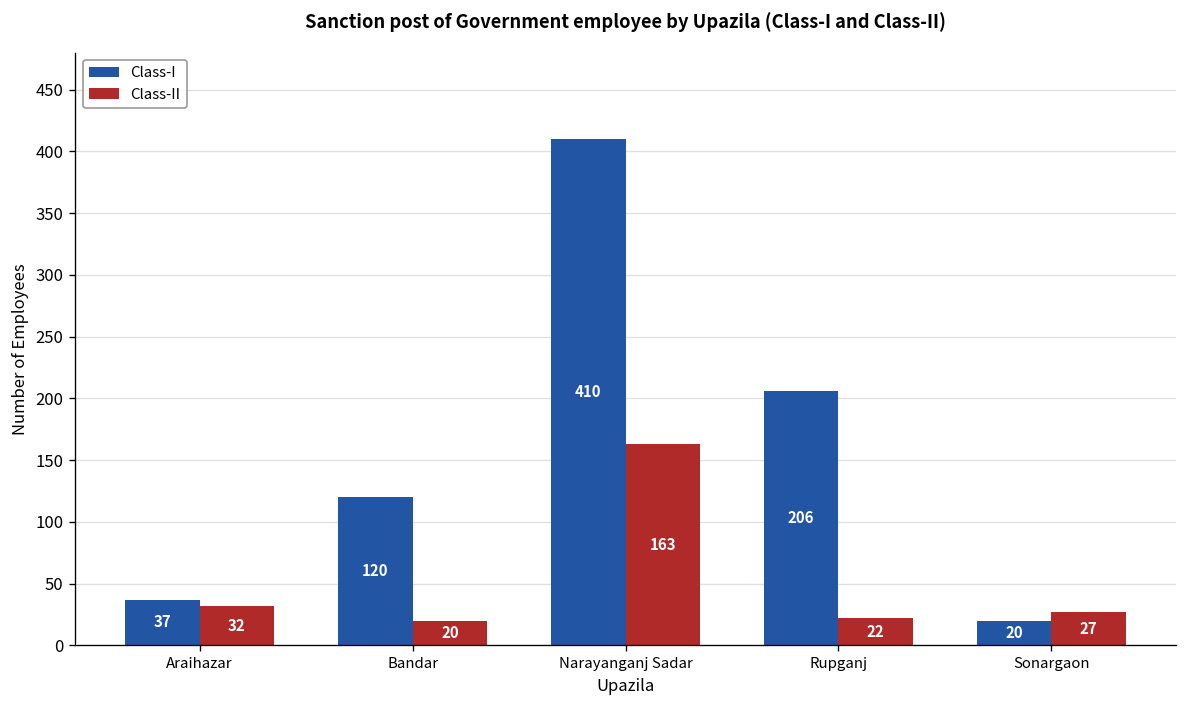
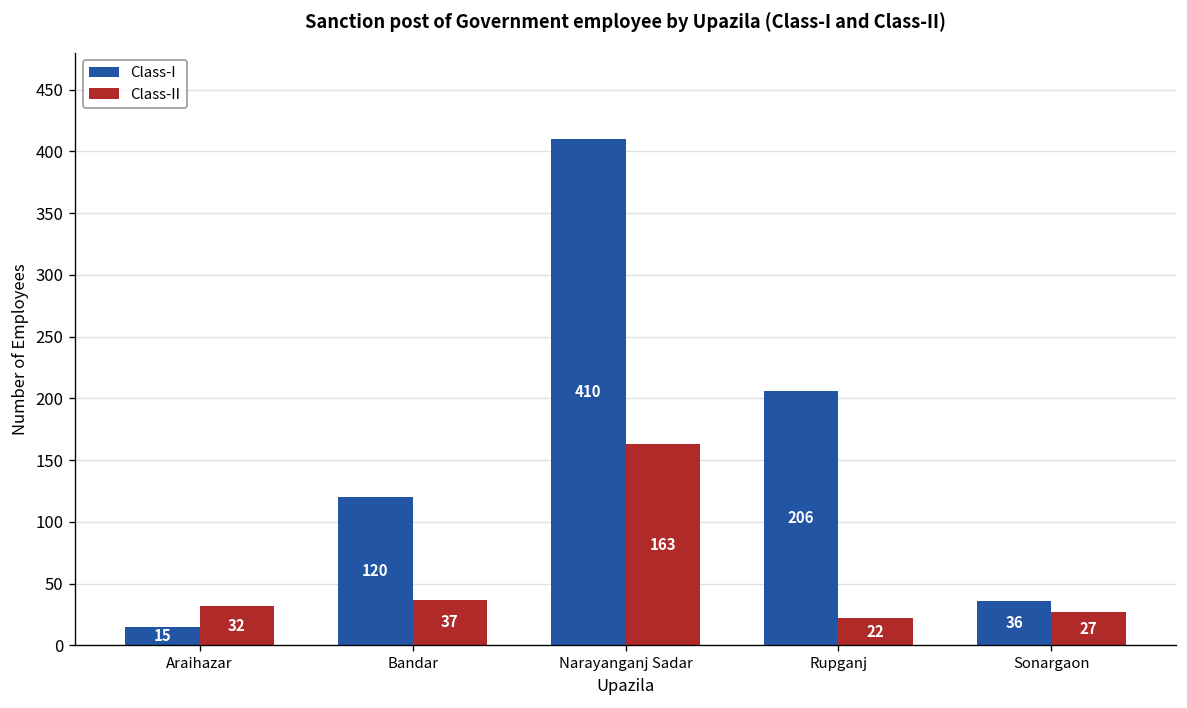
  {
    "Class-I": {
-     "Araihazar": 37,
+     "Araihazar": 15,
      "Bandar": 120,
      "Narayanganj Sadar": 410,
      "Rupganj": 206,
-     "Sonargaon": 20
+     "Sonargaon": 36
    },
    "Class-II": {
      "Araihazar": 32,
-     "Bandar": 20,
+     "Bandar": 37,
      "Narayanganj Sadar": 163,
      "Rupganj": 22,
      "Sonargaon": 27
    }
  }
